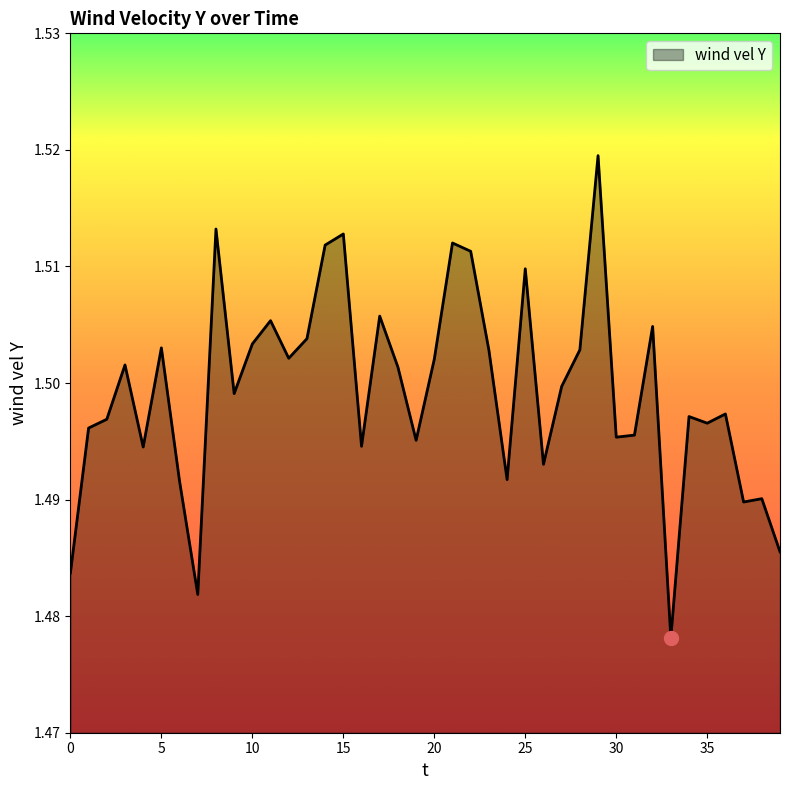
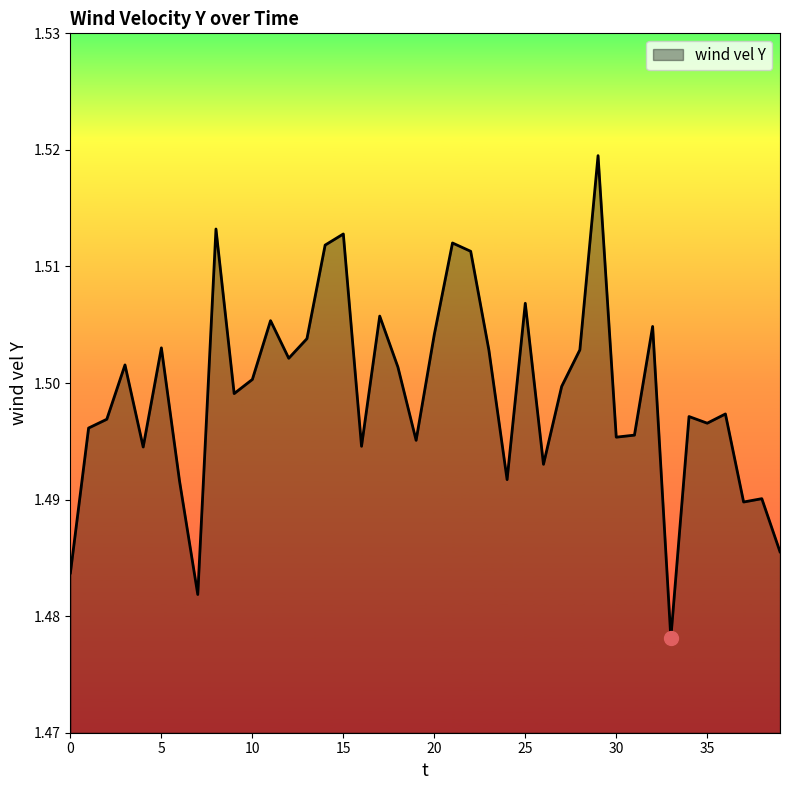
  {
    "wind vel Y": {
      "0": 1.4837,
      "5": 1.5030,
-     "10": 1.5034,
+     "10": 1.5003,
      "15": 1.5128,
-     "20": 1.5021,
-     "25": 1.5098,
+     "20": 1.5042,
+     "25": 1.5068,
      "30": 1.4954,
      "35": 1.4966
    }
  }
